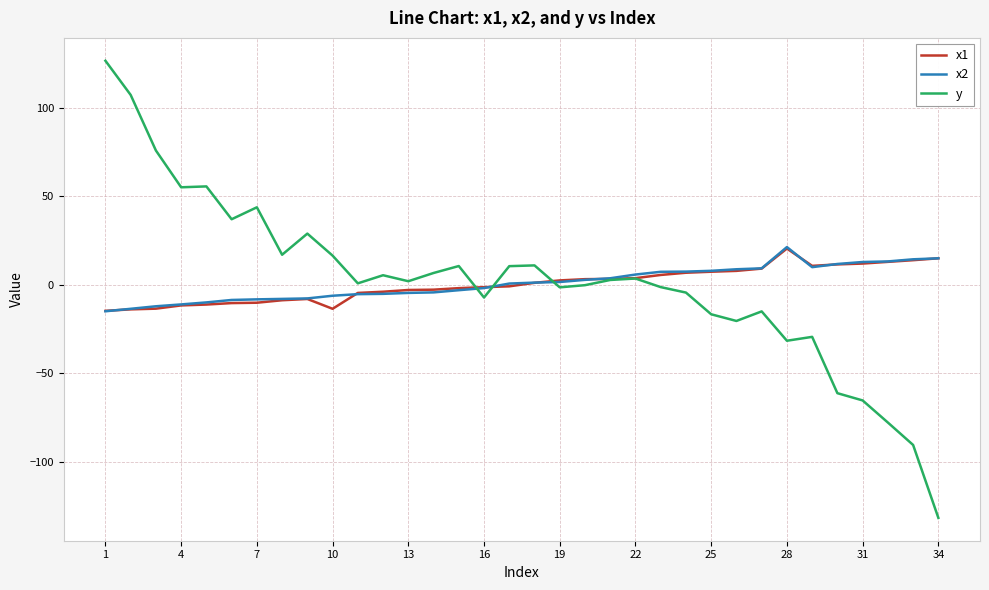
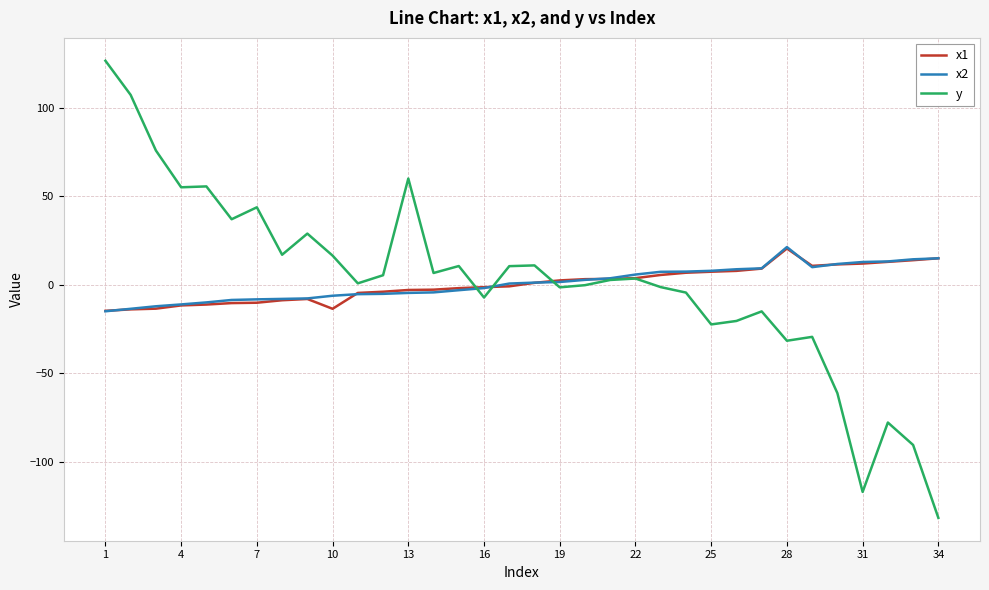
  {
    "x1": {
      "7": -10,
      "10": -14,
      "13": -3
    },
    "x2": {
      "7": -8,
      "10": -6,
      "13": -5,
      "22": 6
    },
    "y": {
      "1": 127,
      "4": 55,
      "7": 44,
      "10": 16,
-     "13": 2,
+     "13": 60,
      "16": -7,
      "19": -1,
-     "25": -17,
+     "25": -22,
      "28": -32,
-     "31": -65,
+     "31": -117,
      "34": -132
    }
  }
